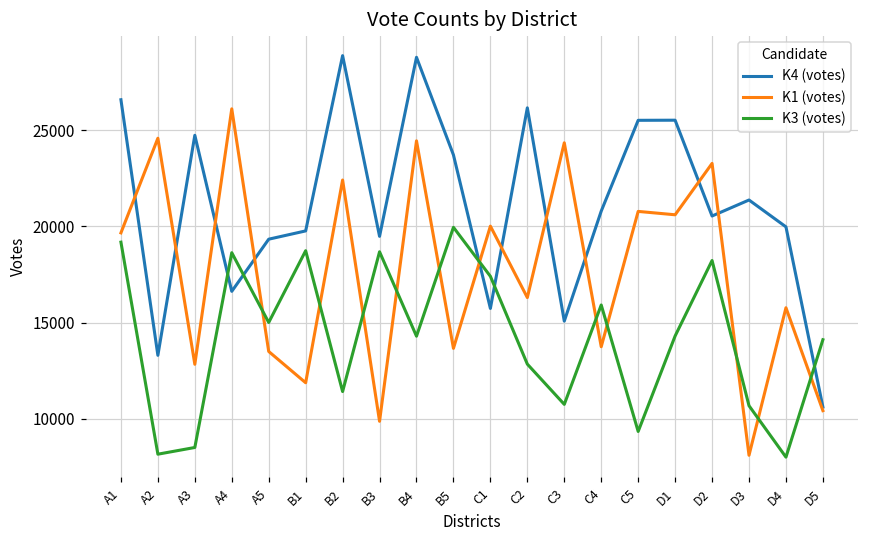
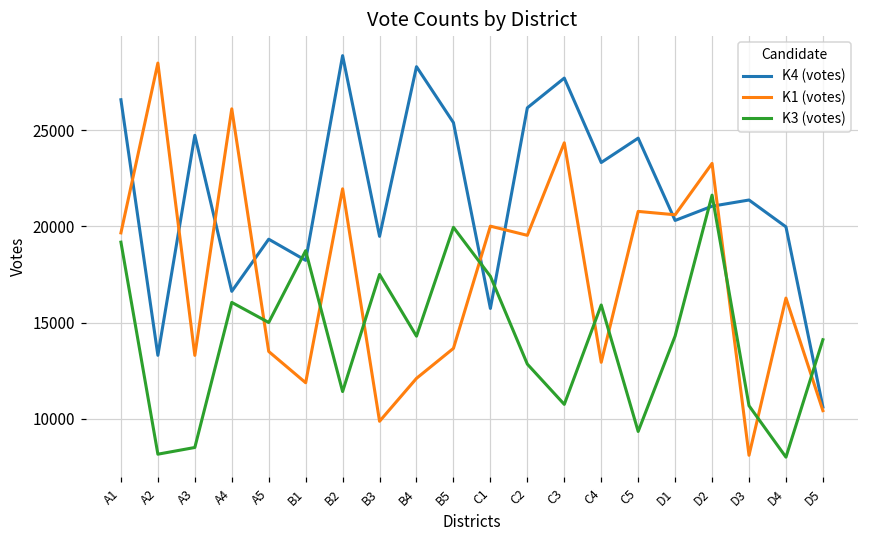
  {
    "K4 (votes)": {
      "A1": 26600,
      "A2": 13300,
      "A3": 24700,
      "A4": 16600,
      "A5": 19300,
-     "B1": 19800,
+     "B1": 18200,
      "B2": 28900,
      "B3": 19500,
-     "B4": 28800,
-     "B5": 23700,
+     "B4": 28300,
+     "B5": 25400,
      "C1": 15700,
      "C2": 26200,
-     "C3": 15100,
-     "C4": 20800,
-     "C5": 25500,
-     "D1": 25500,
-     "D2": 20500,
+     "C3": 27700,
+     "C4": 23300,
+     "C5": 24600,
+     "D1": 20300,
+     "D2": 21000,
      "D3": 21400,
      "D4": 20000,
      "D5": 10600
    },
    "K1 (votes)": {
      "A1": 19700,
-     "A2": 24600,
-     "A3": 12800,
+     "A2": 28500,
+     "A3": 13300,
      "A4": 26100,
      "A5": 13500,
      "B1": 11900,
-     "B2": 22400,
+     "B2": 21900,
      "B3": 9900,
-     "B4": 24400,
+     "B4": 12100,
      "B5": 13700,
      "C1": 20000,
-     "C2": 16300,
+     "C2": 19500,
      "C3": 24300,
-     "C4": 13700,
+     "C4": 12900,
      "C5": 20800,
      "D1": 20600,
      "D2": 23300,
      "D3": 8100,
-     "D4": 15800,
+     "D4": 16300,
      "D5": 10400
    },
    "K3 (votes)": {
      "A1": 19200,
      "A2": 8200,
      "A3": 8500,
-     "A4": 18600,
+     "A4": 16000,
      "A5": 15000,
      "B1": 18700,
      "B2": 11400,
-     "B3": 18700,
+     "B3": 17500,
      "B4": 14300,
      "B5": 19900,
      "C1": 17400,
      "C2": 12800,
      "C3": 10800,
      "C4": 15900,
      "C5": 9300,
      "D1": 14300,
-     "D2": 18200,
+     "D2": 21600,
      "D3": 10700,
      "D4": 8000,
      "D5": 14100
    }
  }
